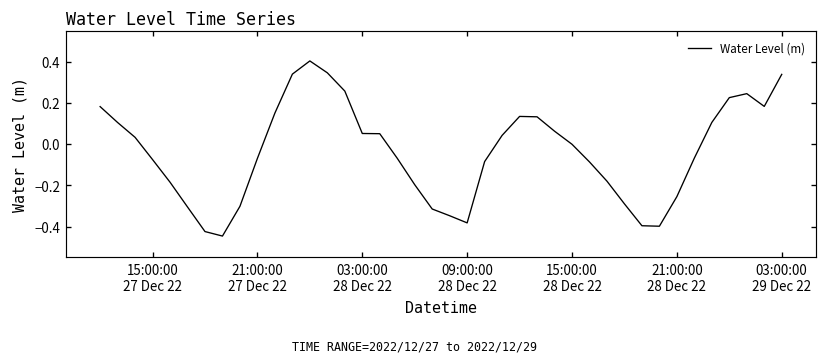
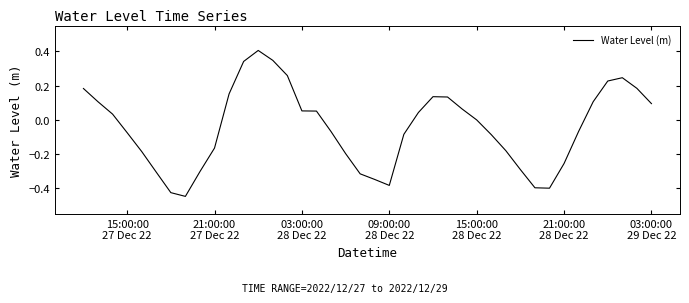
  {
    "15:00:00 27 Dec 22": -0.07,
-   "21:00:00 27 Dec 22": -0.07,
+   "21:00:00 27 Dec 22": -0.16,
    "03:00:00 28 Dec 22": 0.05,
    "09:00:00 28 Dec 22": -0.38,
    "15:00:00 28 Dec 22": 0.00,
    "21:00:00 28 Dec 22": -0.25,
-   "03:00:00 29 Dec 22": 0.34
+   "03:00:00 29 Dec 22": 0.10
  }
